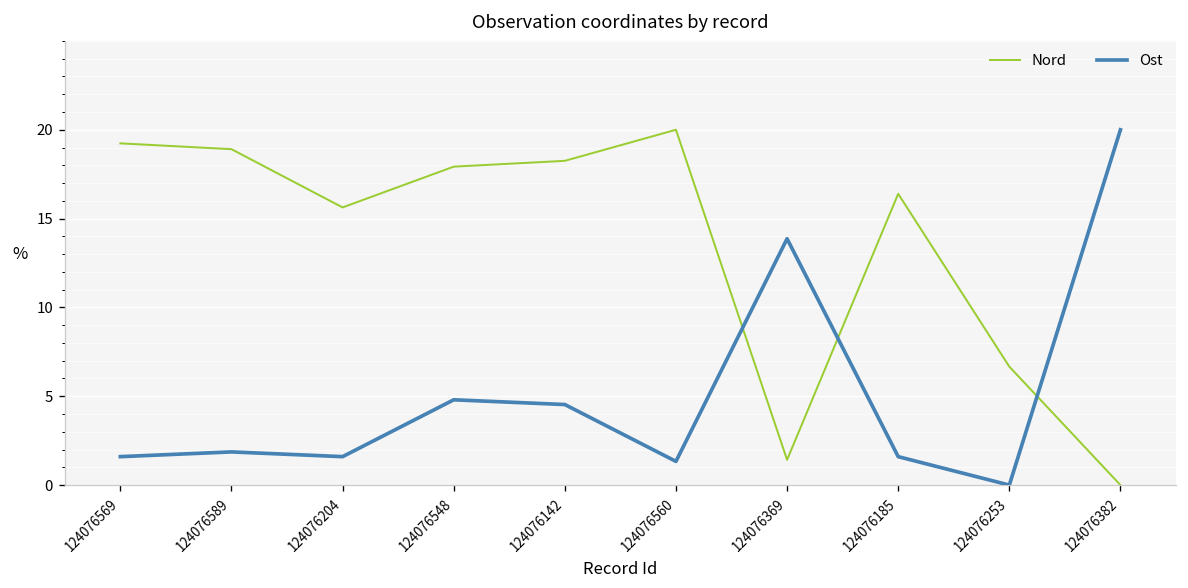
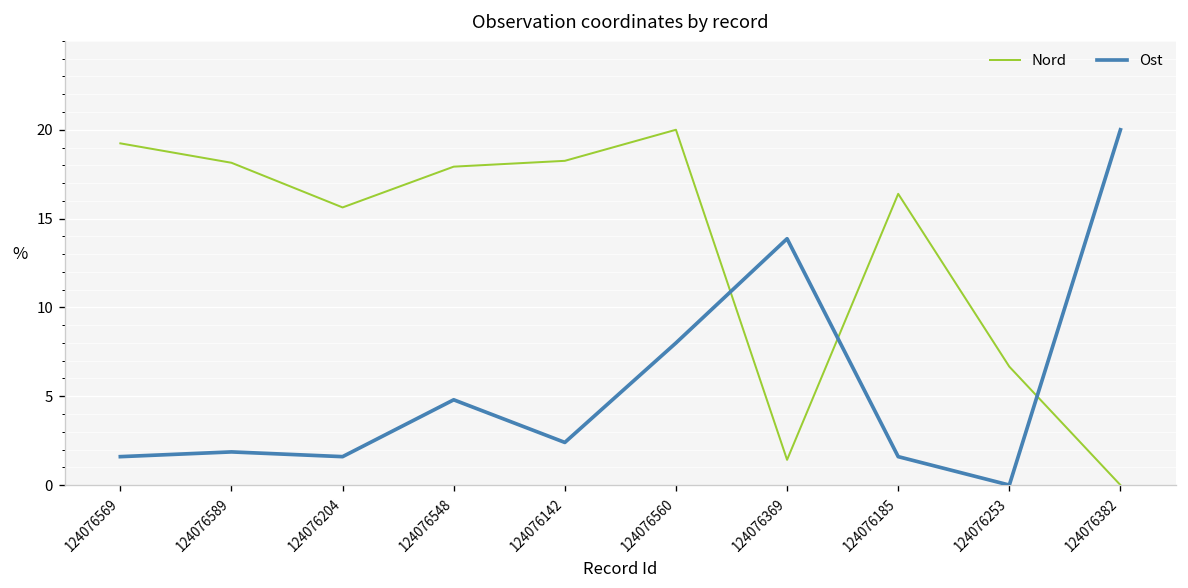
  {
    "Nord": {
      "124076569": 19.2,
-     "124076589": 18.9,
+     "124076589": 18.1,
      "124076204": 15.6,
      "124076548": 17.9,
      "124076142": 18.3,
      "124076560": 20.0,
      "124076369": 1.4,
      "124076185": 16.4,
      "124076253": 6.7,
      "124076382": 0.0
    },
    "Ost": {
      "124076569": 1.6,
      "124076589": 1.9,
      "124076204": 1.6,
      "124076548": 4.8,
-     "124076142": 4.5,
-     "124076560": 1.3,
+     "124076142": 2.4,
+     "124076560": 8.0,
      "124076369": 13.9,
      "124076185": 1.6,
      "124076253": 0.0,
      "124076382": 20.0
    }
  }
